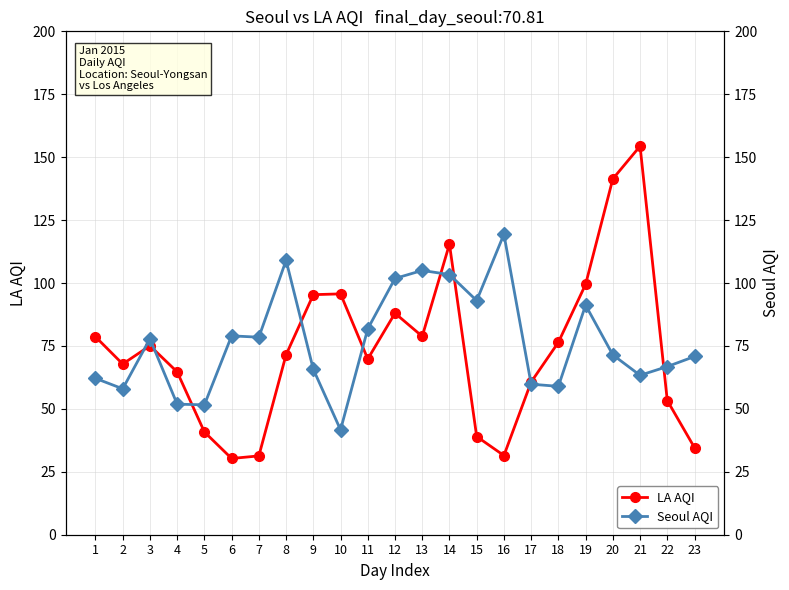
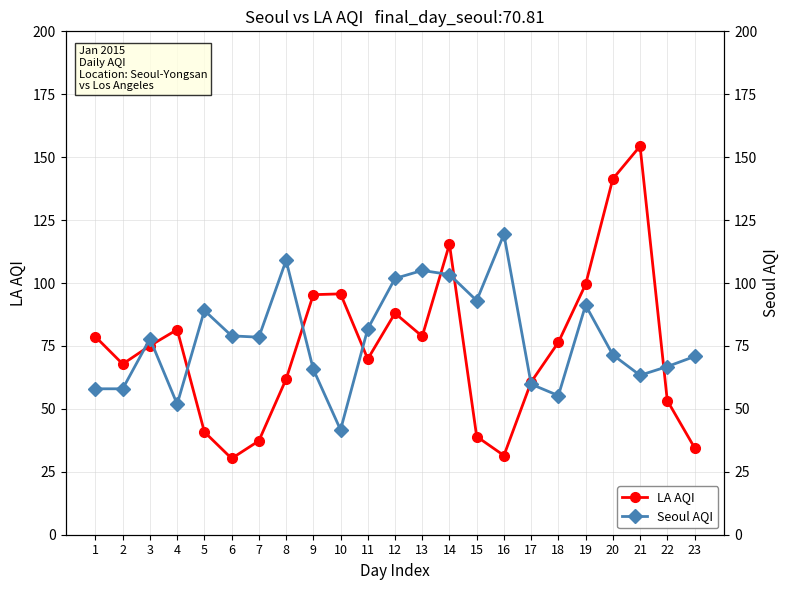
  {
    "LA AQI": {
      "1": 79,
      "2": 68,
      "3": 75,
-     "4": 65,
+     "4": 81,
      "5": 41,
      "6": 30,
-     "7": 31,
-     "8": 72,
+     "7": 37,
+     "8": 62,
      "9": 95,
      "10": 96,
      "11": 70,
      "12": 88,
      "13": 79,
      "14": 115,
      "15": 39,
      "16": 31,
      "17": 61,
      "18": 76,
      "19": 99,
      "20": 141,
      "21": 154,
      "22": 53,
      "23": 35
    },
    "Seoul AQI": {
-     "1": 62,
+     "1": 58,
      "2": 58,
      "3": 78,
      "4": 52,
-     "5": 52,
+     "5": 89,
      "6": 79,
      "7": 78,
      "8": 109,
      "9": 66,
      "10": 42,
      "11": 82,
      "12": 102,
      "13": 105,
      "14": 103,
      "15": 93,
      "16": 119,
      "17": 60,
-     "18": 59,
+     "18": 55,
      "19": 91,
      "20": 71,
      "21": 63,
      "22": 67,
      "23": 71
    }
  }
